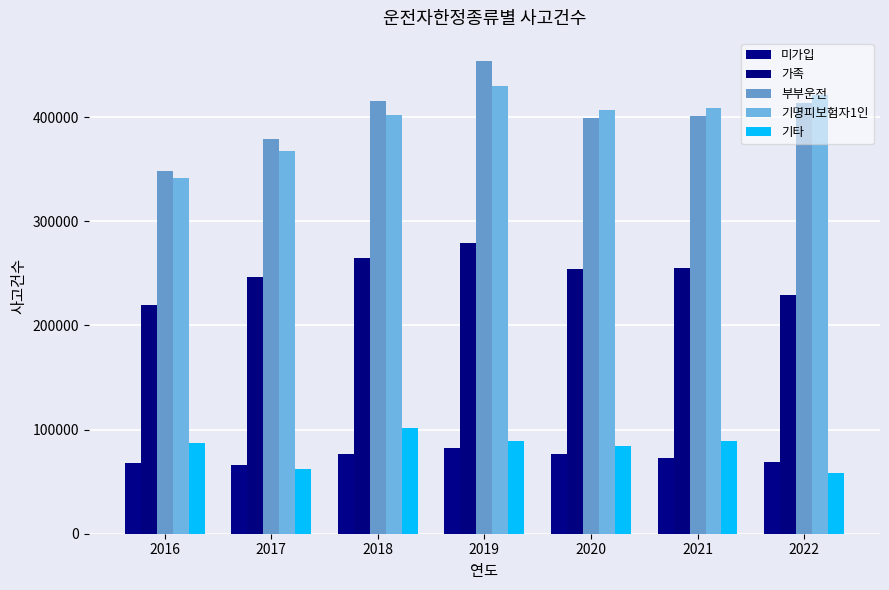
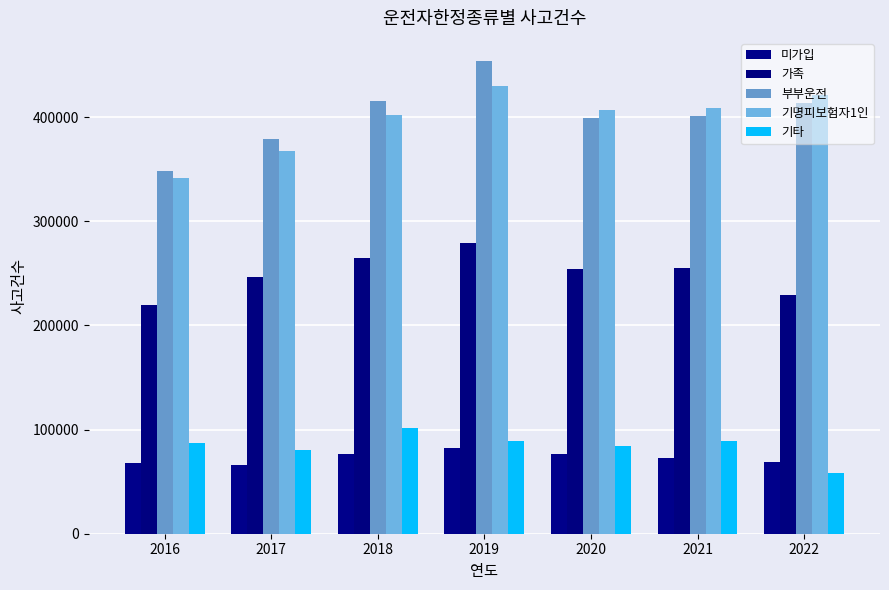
  {
    "기타": {
      "2016": 88000,
-     "2017": 62000,
+     "2017": 81000,
      "2018": 102000,
      "2019": 89000,
      "2020": 84000,
      "2021": 89000,
      "2022": 58000
    }
  }
